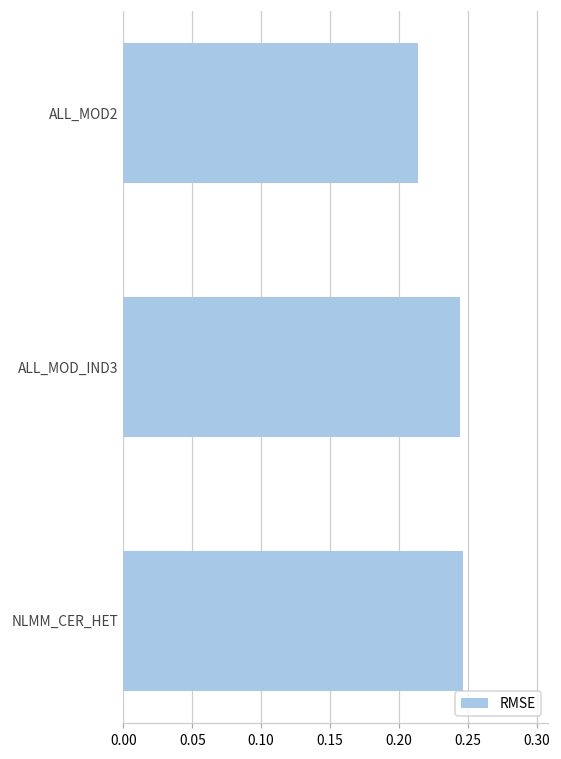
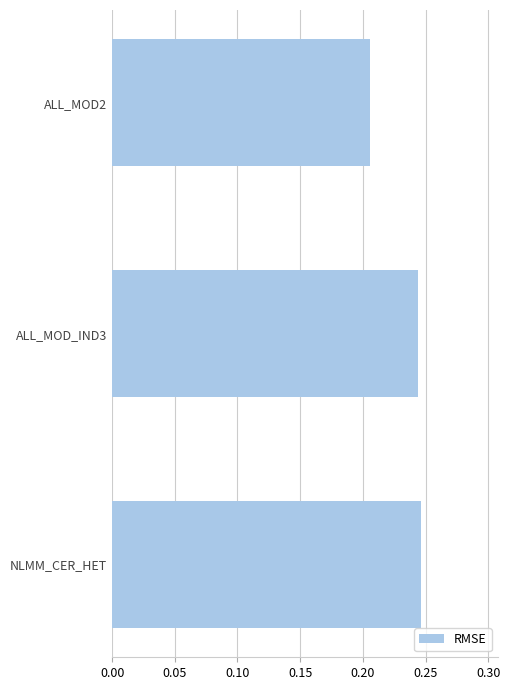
  {
-   "ALL_MOD2": 0.214,
+   "ALL_MOD2": 0.206,
    "ALL_MOD_IND3": 0.244,
    "NLMM_CER_HET": 0.246
  }
